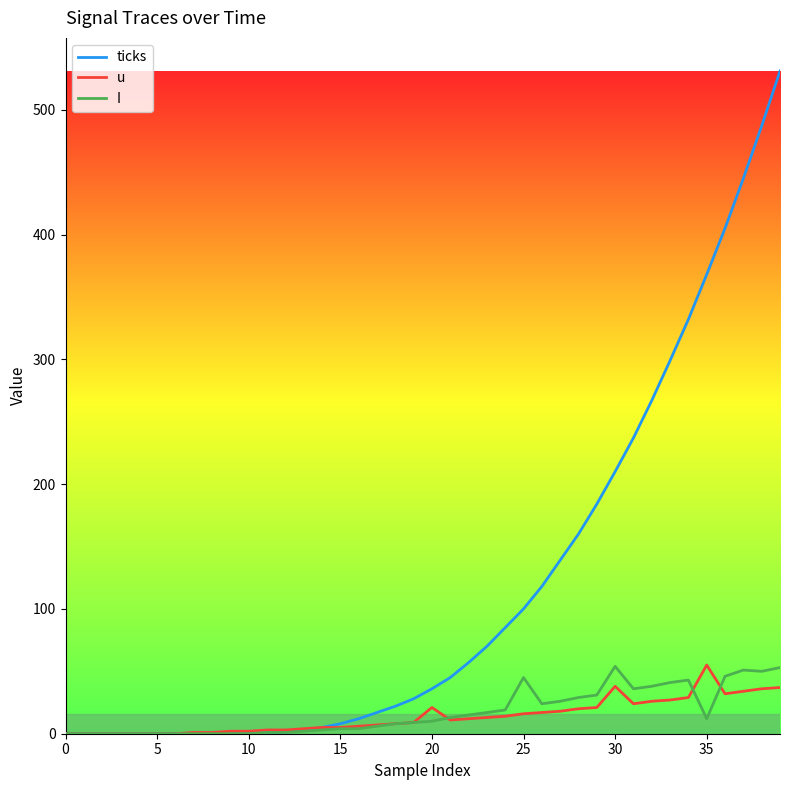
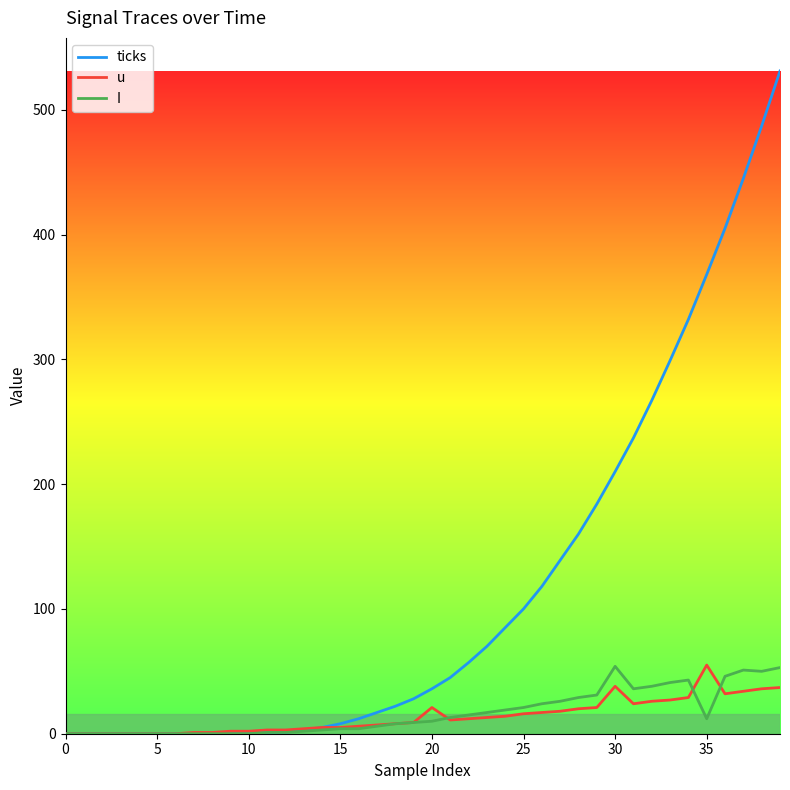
  {
    "ticks": {
      "20": 36,
      "25": 100,
      "30": 210,
      "35": 368
    },
    "u": {
      "20": 21,
      "30": 38,
      "35": 55
    },
    "I": {
-     "25": 45,
+     "25": 21,
      "30": 54
    }
  }
